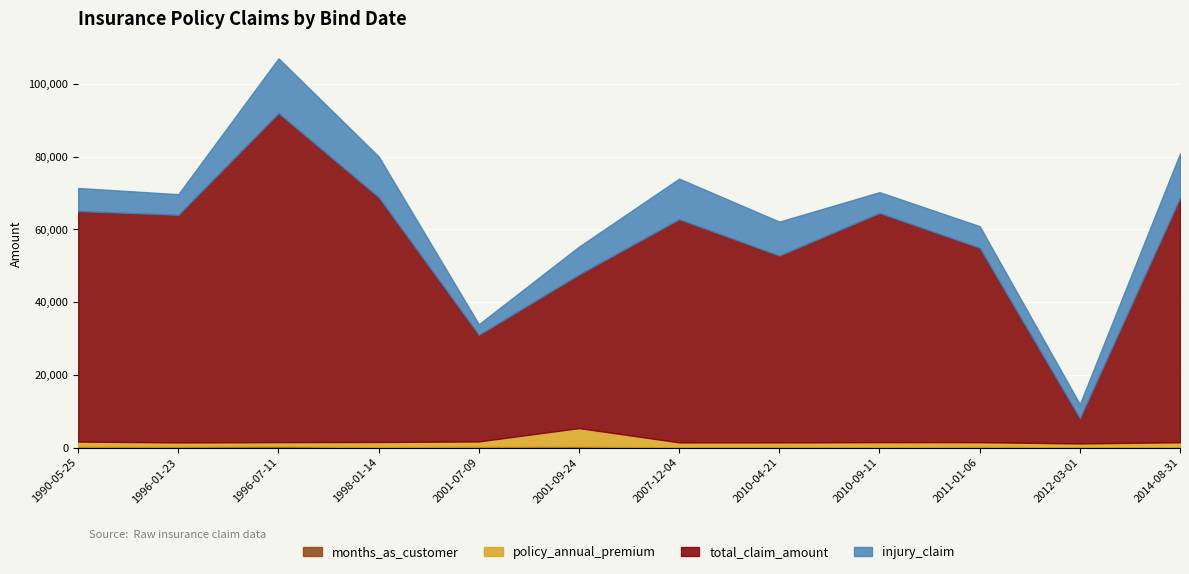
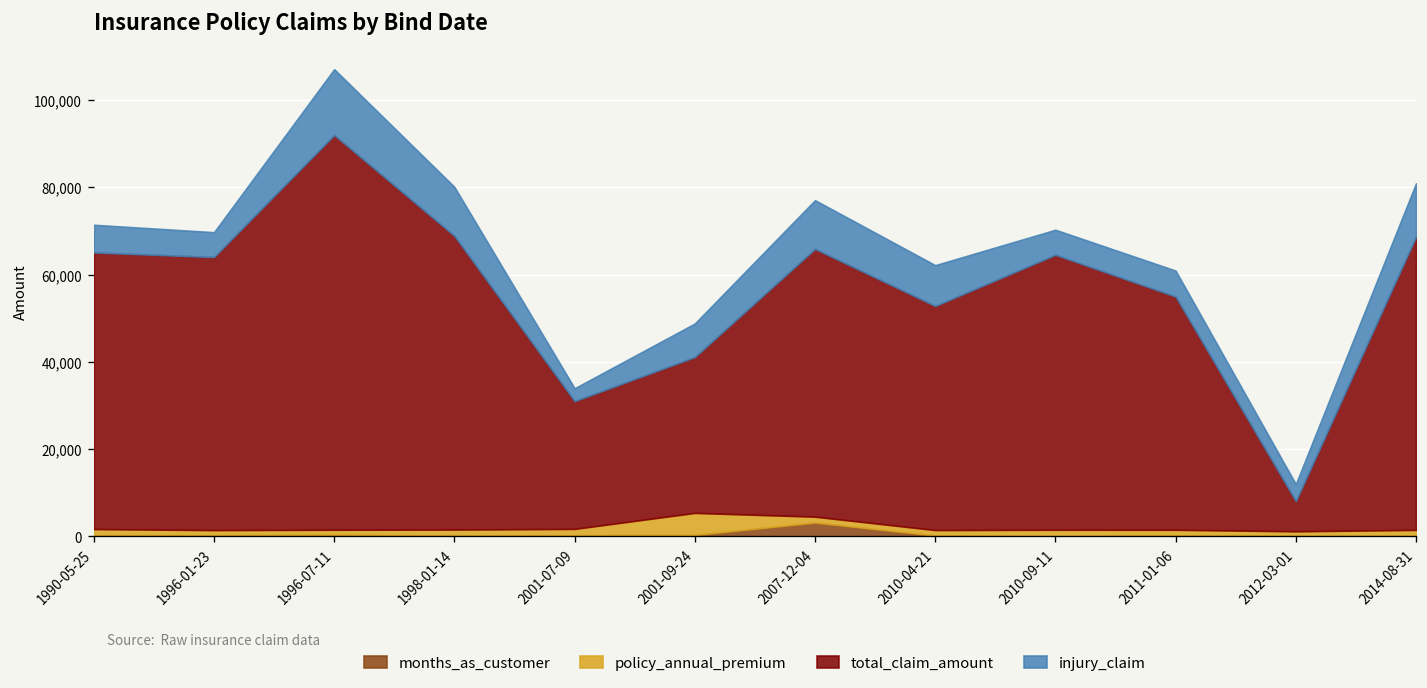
  {
    "months_as_customer": {
-     "2007-12-04": "0"
+     "2007-12-04": "3,000"
    },
    "policy_annual_premium": {
      "1990-05-25": "1,000",
      "1996-01-23": "1,000",
      "1996-07-11": "1,000",
      "1998-01-14": "1,000",
      "2001-07-09": "1,000",
      "2001-09-24": "5,000",
      "2007-12-04": "1,000",
      "2010-04-21": "1,000",
      "2010-09-11": "1,000",
      "2011-01-06": "1,000",
      "2012-03-01": "1,000",
      "2014-08-31": "1,000"
    },
    "total_claim_amount": {
      "1990-05-25": "63,000",
      "1996-01-23": "63,000",
      "1996-07-11": "90,000",
      "1998-01-14": "67,000",
      "2001-07-09": "29,000",
-     "2001-09-24": "42,000",
+     "2001-09-24": "36,000",
      "2007-12-04": "61,000",
      "2010-04-21": "51,000",
      "2010-09-11": "63,000",
      "2011-01-06": "53,000",
      "2012-03-01": "7,000",
      "2014-08-31": "67,000"
    },
    "injury_claim": {
      "1990-05-25": "6,000",
      "1996-01-23": "6,000",
      "1996-07-11": "15,000",
      "1998-01-14": "11,000",
      "2001-07-09": "3,000",
      "2001-09-24": "8,000",
      "2007-12-04": "11,000",
      "2010-04-21": "9,000",
      "2010-09-11": "6,000",
      "2011-01-06": "6,000",
      "2012-03-01": "4,000",
      "2014-08-31": "12,000"
    }
  }
